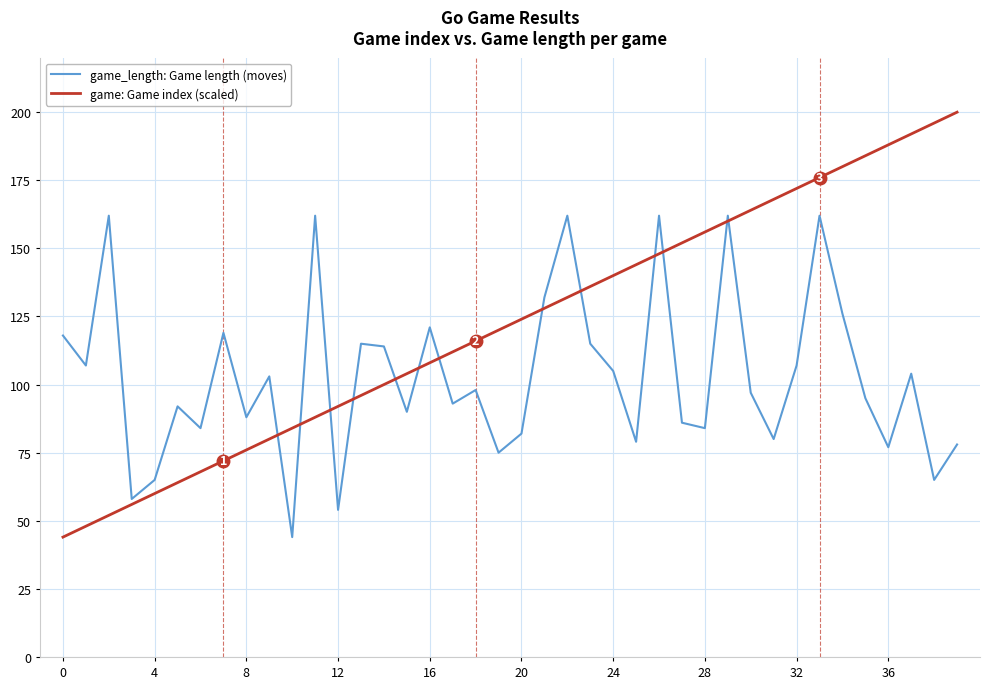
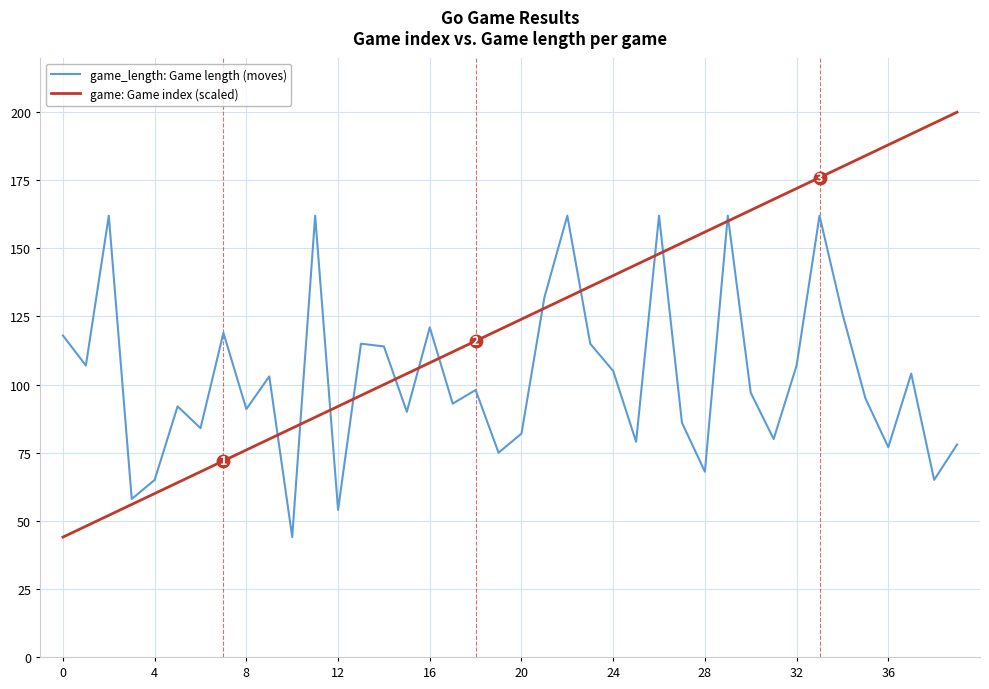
  {
    "game_length: Game length (moves)": {
      "0": 118,
      "4": 65,
-     "8": 88,
+     "8": 91,
      "12": 54,
      "16": 121,
      "20": 82,
      "24": 105,
-     "28": 84,
+     "28": 68,
      "32": 107,
      "36": 77
    }
  }
